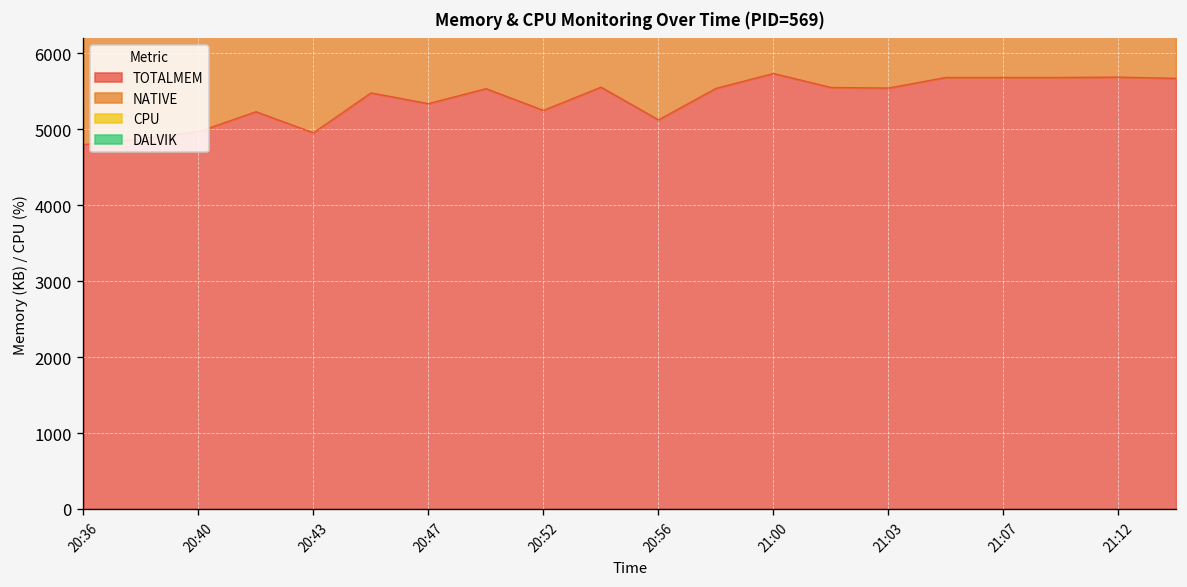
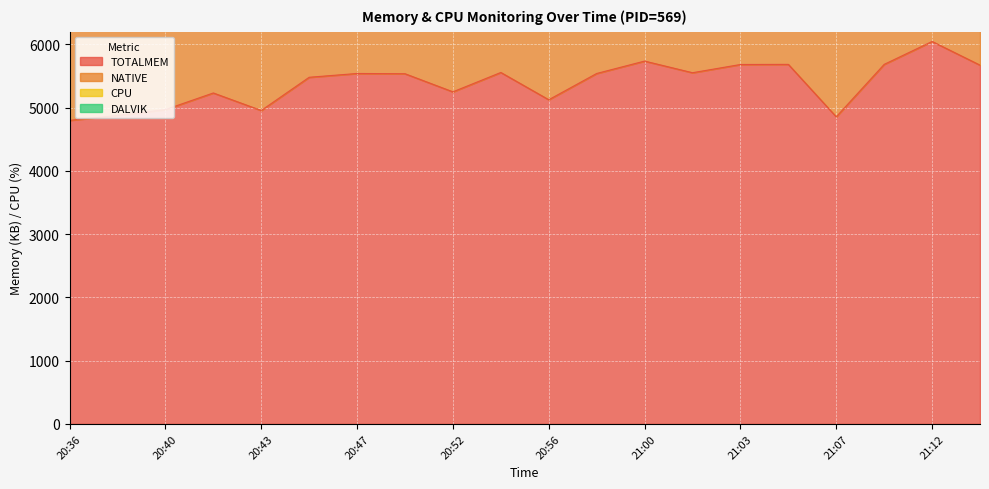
  {
    "TOTALMEM": {
      "20:36": 4800,
      "20:43": 5000,
-     "20:47": 5300,
+     "20:47": 5500,
      "20:52": 5300,
      "20:56": 5100,
      "21:00": 5700,
-     "21:03": 5500,
-     "21:07": 5700,
-     "21:12": 5700
+     "21:03": 5700,
+     "21:07": 4900,
+     "21:12": 6000
    }
  }
